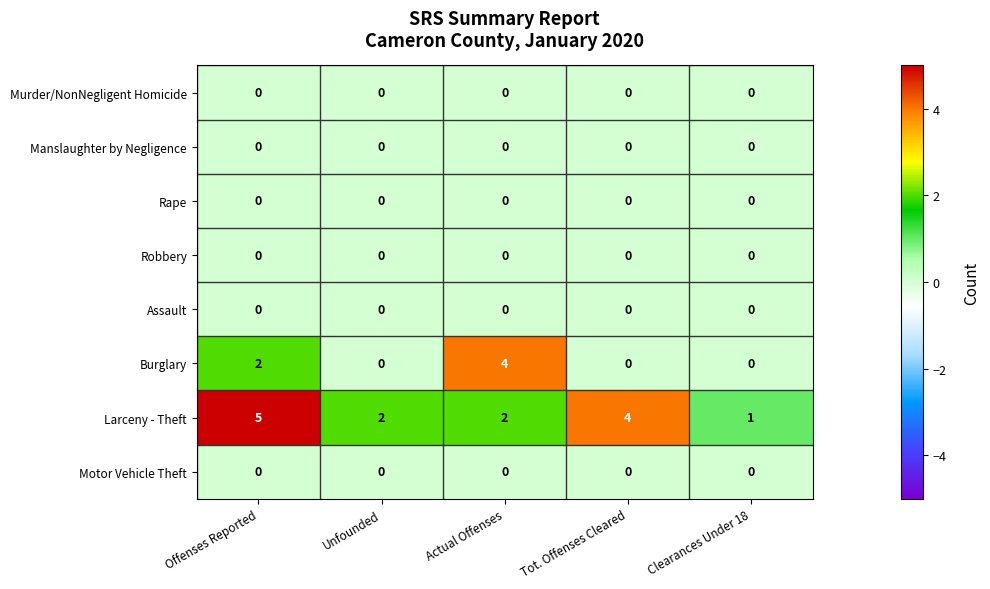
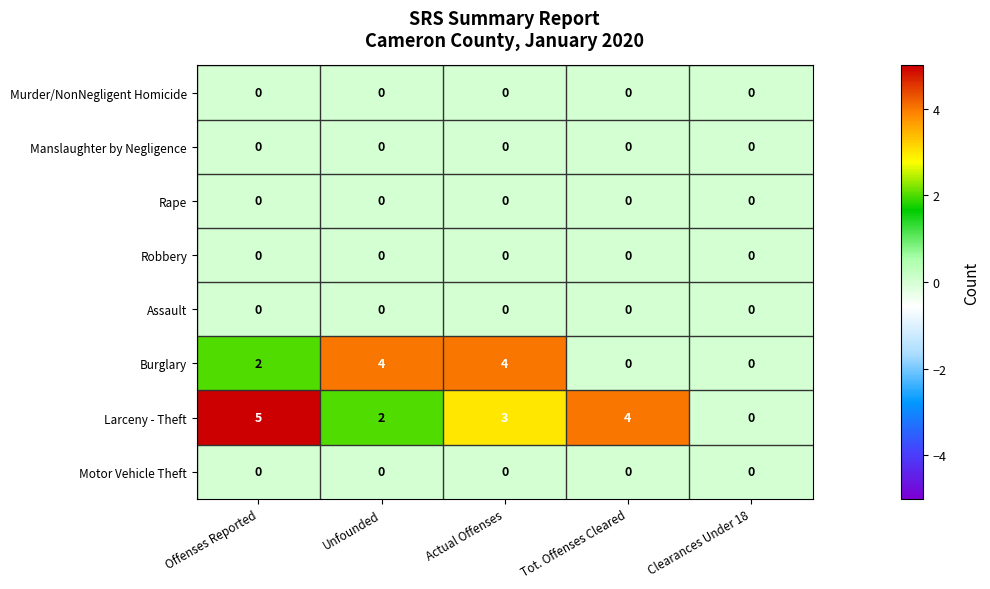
  {
    "Murder/NonNegligent Homicide": {
      "Offenses Reported": 0,
      "Unfounded": 0,
      "Actual Offenses": 0,
      "Tot. Offenses Cleared": 0,
      "Clearances Under 18": 0
    },
    "Manslaughter by Negligence": {
      "Offenses Reported": 0,
      "Unfounded": 0,
      "Actual Offenses": 0,
      "Tot. Offenses Cleared": 0,
      "Clearances Under 18": 0
    },
    "Rape": {
      "Offenses Reported": 0,
      "Unfounded": 0,
      "Actual Offenses": 0,
      "Tot. Offenses Cleared": 0,
      "Clearances Under 18": 0
    },
    "Robbery": {
      "Offenses Reported": 0,
      "Unfounded": 0,
      "Actual Offenses": 0,
      "Tot. Offenses Cleared": 0,
      "Clearances Under 18": 0
    },
    "Assault": {
      "Offenses Reported": 0,
      "Unfounded": 0,
      "Actual Offenses": 0,
      "Tot. Offenses Cleared": 0,
      "Clearances Under 18": 0
    },
    "Burglary": {
      "Offenses Reported": 2,
-     "Unfounded": 0,
+     "Unfounded": 4,
      "Actual Offenses": 4,
      "Tot. Offenses Cleared": 0,
      "Clearances Under 18": 0
    },
    "Larceny - Theft": {
      "Offenses Reported": 5,
      "Unfounded": 2,
-     "Actual Offenses": 2,
+     "Actual Offenses": 3,
      "Tot. Offenses Cleared": 4,
-     "Clearances Under 18": 1
+     "Clearances Under 18": 0
    },
    "Motor Vehicle Theft": {
      "Offenses Reported": 0,
      "Unfounded": 0,
      "Actual Offenses": 0,
      "Tot. Offenses Cleared": 0,
      "Clearances Under 18": 0
    }
  }
